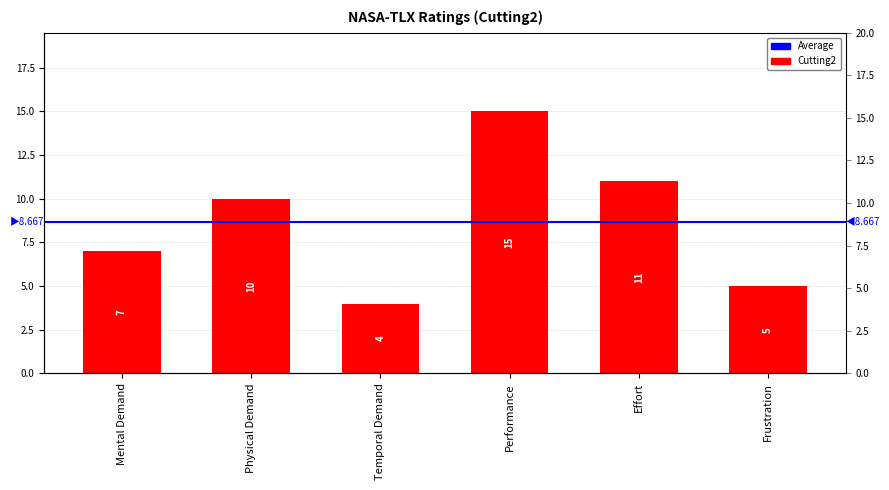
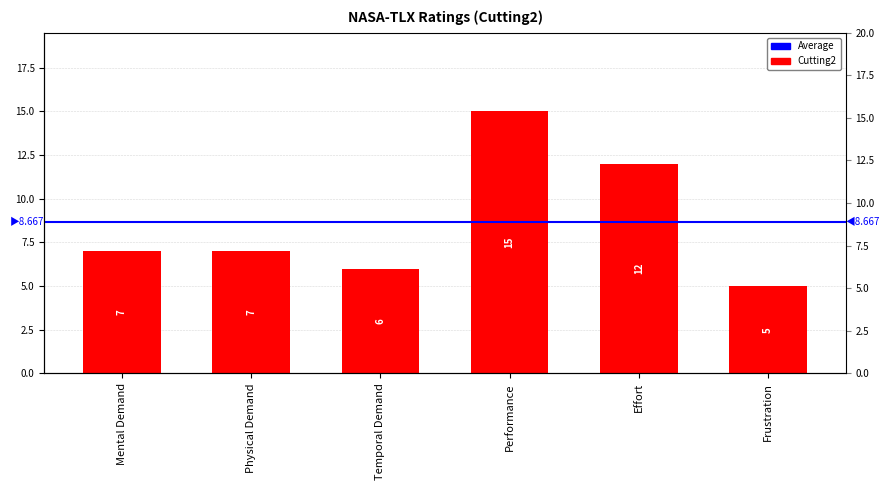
  {
    "Mental Demand": 7,
-   "Physical Demand": 10,
-   "Temporal Demand": 4,
+   "Physical Demand": 7,
+   "Temporal Demand": 6,
    "Performance": 15,
-   "Effort": 11,
+   "Effort": 12,
    "Frustration": 5
  }
